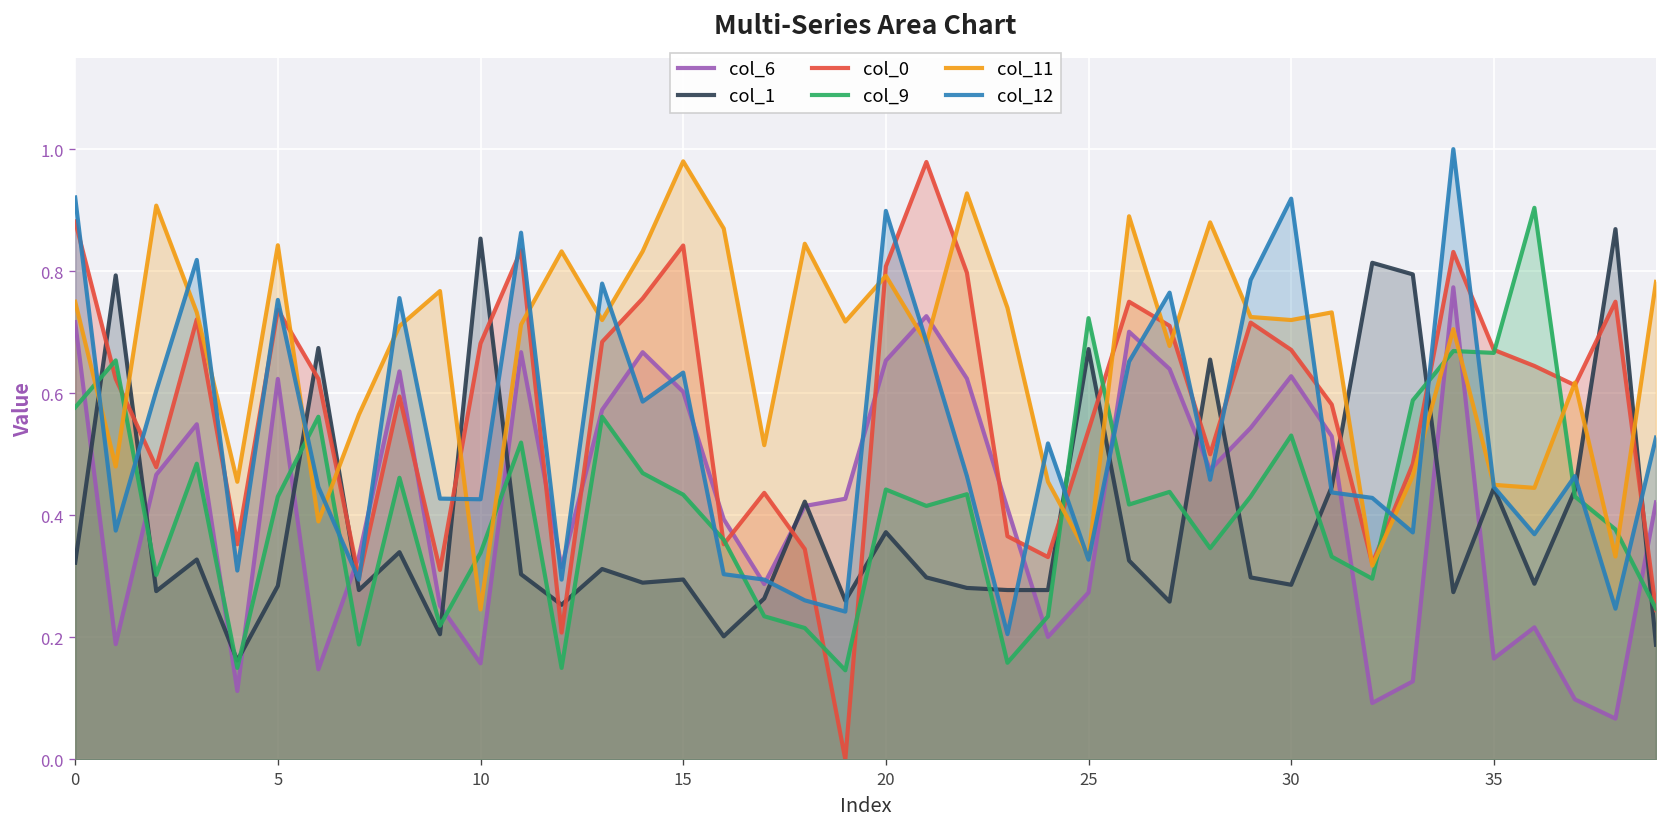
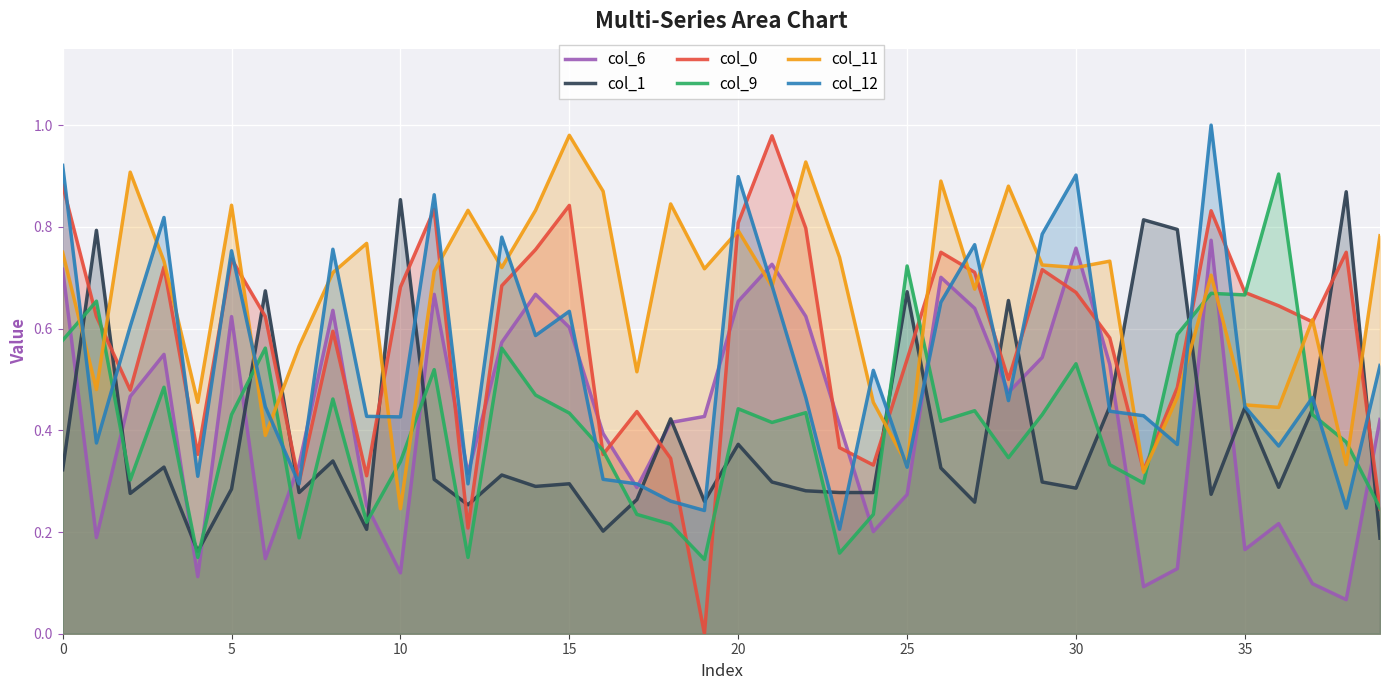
  {
    "col_6": {
      "0": 0.72,
      "5": 0.62,
-     "10": 0.16,
+     "10": 0.12,
      "15": 0.60,
      "20": 0.65,
      "25": 0.27,
-     "30": 0.63,
+     "30": 0.76,
      "35": 0.17
    },
    "col_1": {
      "0": 0.32,
      "5": 0.28,
      "10": 0.85,
      "15": 0.29,
      "20": 0.37,
      "25": 0.67,
      "30": 0.29
    },
    "col_0": {
      "0": 0.88,
      "5": 0.74,
      "10": 0.68,
      "15": 0.84,
      "20": 0.81,
      "25": 0.54,
      "30": 0.67
    },
    "col_9": {
      "0": 0.58,
      "5": 0.43,
      "10": 0.34,
      "15": 0.43,
      "20": 0.44,
      "25": 0.72,
      "30": 0.53
    },
    "col_11": {
      "0": 0.75,
      "5": 0.84,
      "10": 0.25,
      "15": 0.98,
      "20": 0.79,
      "25": 0.33,
      "30": 0.72
    },
    "col_12": {
      "0": 0.92,
      "5": 0.75,
      "10": 0.43,
      "15": 0.63,
      "20": 0.90,
      "25": 0.33,
-     "30": 0.92
+     "30": 0.90
    }
  }
